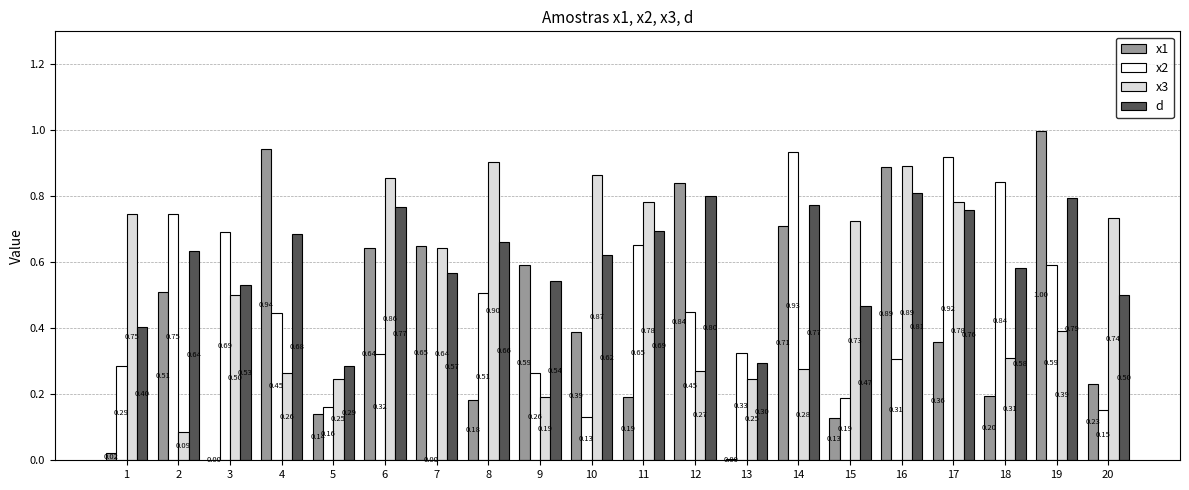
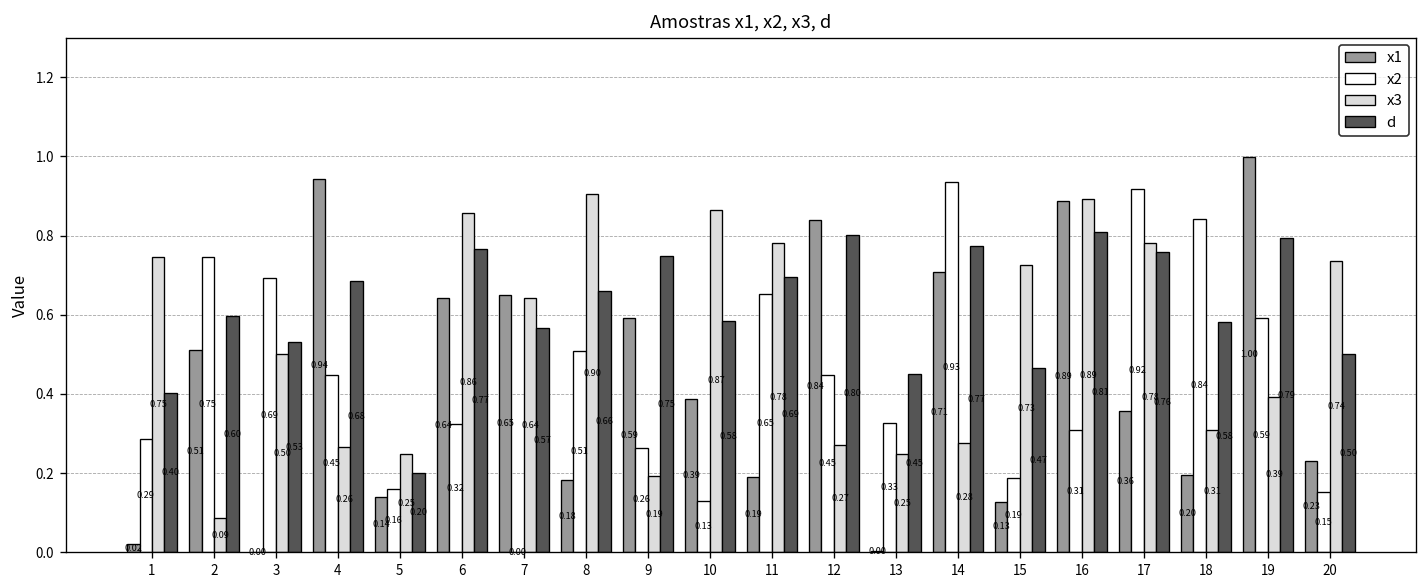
  {
    "x1": {
      "1": 0.02,
      "2": 0.51,
      "3": 0.00,
      "4": 0.94,
      "6": 0.64,
      "7": 0.65,
      "8": 0.18,
      "9": 0.59,
      "10": 0.39,
      "11": 0.19,
      "12": 0.84,
      "13": 0.00,
      "14": 0.71,
      "15": 0.13,
      "16": 0.89,
      "17": 0.36,
      "18": 0.20,
      "19": 1.00,
      "20": 0.23
    },
    "d": {
      "1": 0.40,
-     "2": 0.64,
+     "2": 0.60,
      "3": 0.53,
      "4": 0.68,
-     "5": 0.29,
+     "5": 0.20,
      "6": 0.77,
      "7": 0.57,
      "8": 0.66,
-     "9": 0.54,
-     "10": 0.62,
+     "9": 0.75,
+     "10": 0.58,
      "11": 0.69,
      "12": 0.80,
-     "13": 0.30,
+     "13": 0.45,
      "14": 0.77,
      "15": 0.47,
      "16": 0.81,
      "18": 0.58,
      "19": 0.79,
      "20": 0.50
    }
  }
